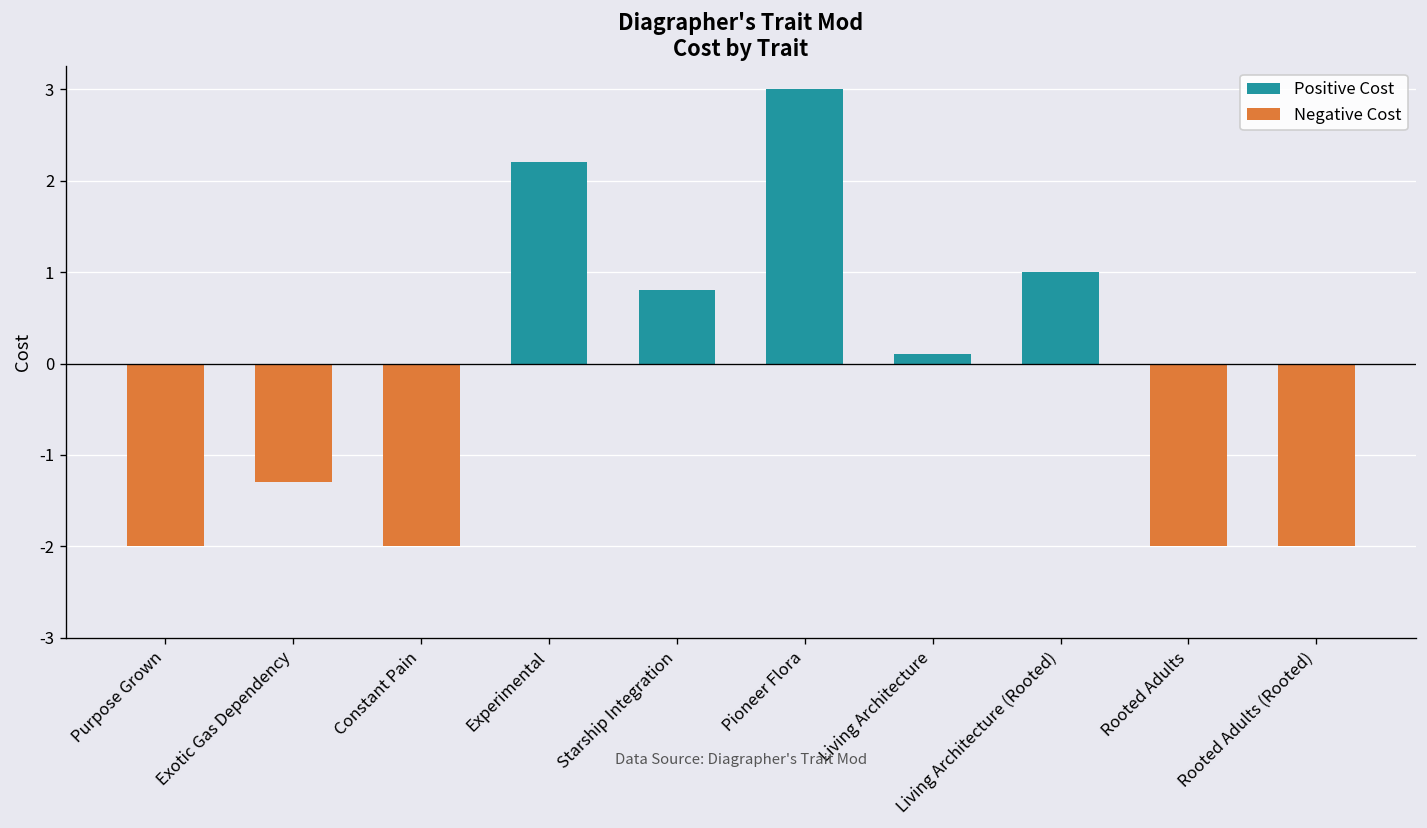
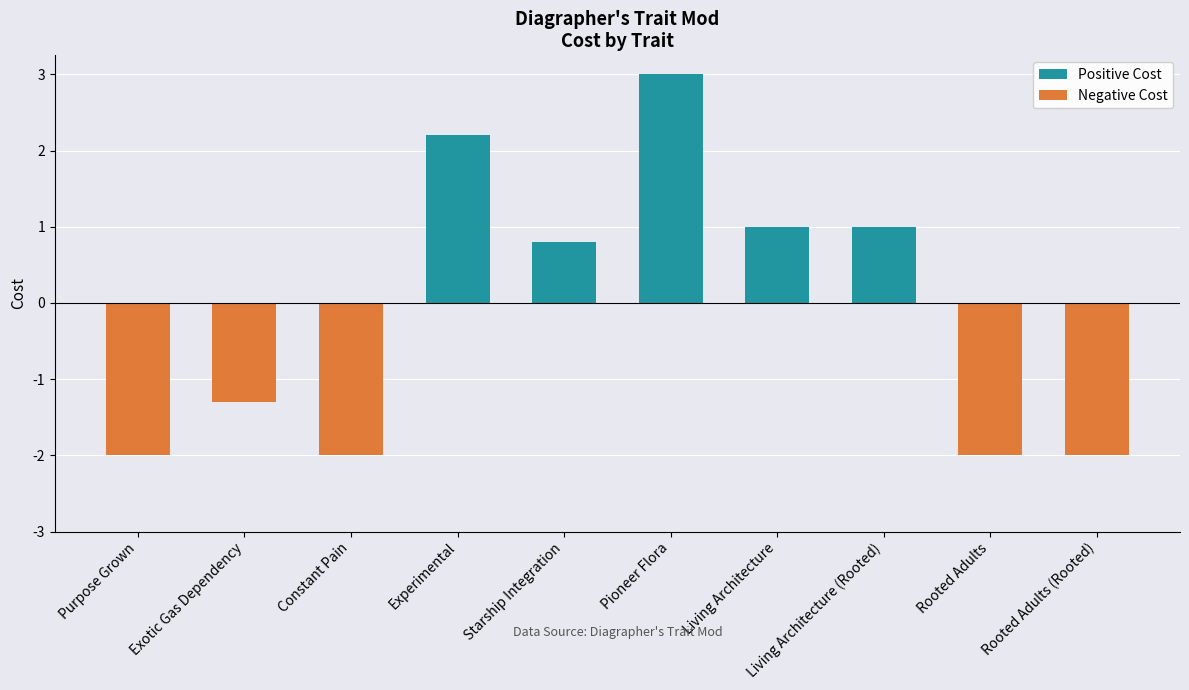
  {
    "Positive Cost": {
      "Purpose Grown": 0.0,
      "Exotic Gas Dependency": 0.0,
      "Constant Pain": 0.0,
      "Experimental": 2.2,
      "Starship Integration": 0.8,
      "Pioneer Flora": 3.0,
-     "Living Architecture": 0.1,
+     "Living Architecture": 1.0,
      "Living Architecture (Rooted)": 1.0,
      "Rooted Adults": 0.0,
      "Rooted Adults (Rooted)": 0.0
    },
    "Negative Cost": {
      "Purpose Grown": -2.0,
      "Exotic Gas Dependency": -1.3,
      "Constant Pain": -2.0,
      "Experimental": 0.0,
      "Starship Integration": 0.0,
      "Pioneer Flora": 0.0,
      "Living Architecture": 0.0,
      "Living Architecture (Rooted)": 0.0,
      "Rooted Adults": -2.0,
      "Rooted Adults (Rooted)": -2.0
    }
  }
